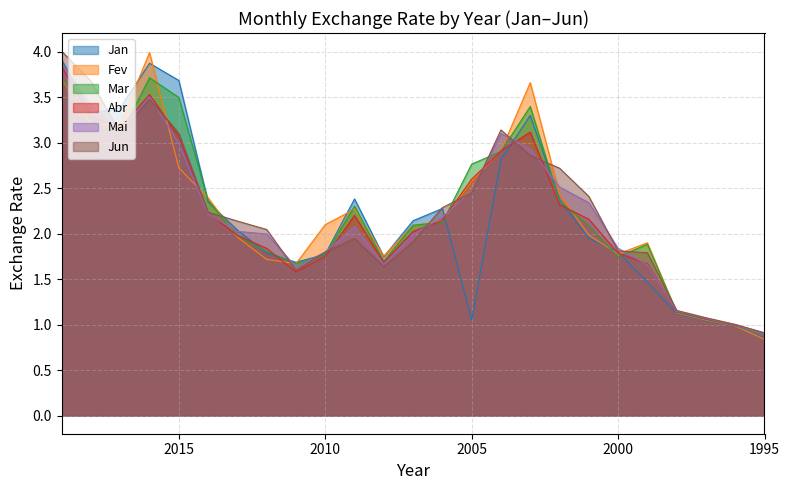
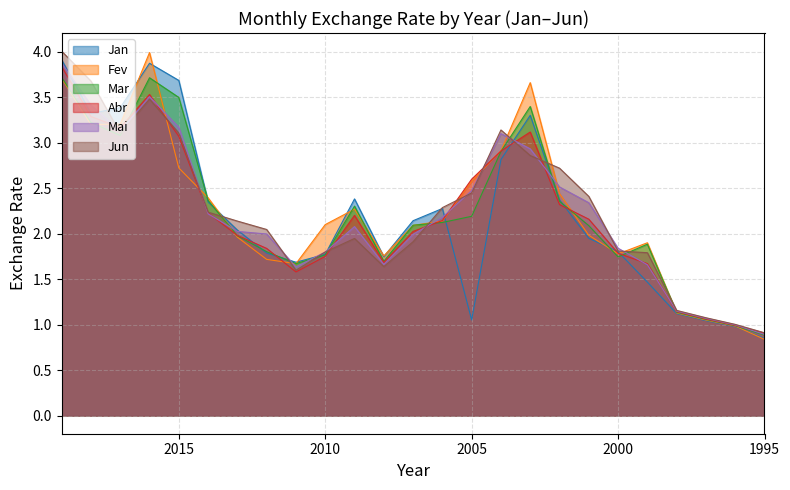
  {
    "Jan": {
      "2015": 3.7,
      "2005": 1.1
    },
    "Fev": {
      "2015": 2.7,
      "2010": 2.1
    },
    "Mar": {
      "2015": 3.5,
-     "2005": 2.8,
+     "2005": 2.2,
      "2000": 1.7
    },
    "Abr": {
      "2015": 3.1
    },
    "Mai": {
-     "2015": 3.0,
+     "2015": 3.2,
      "2000": 1.8
    },
    "Jun": {
      "2015": 3.1
    }
  }
